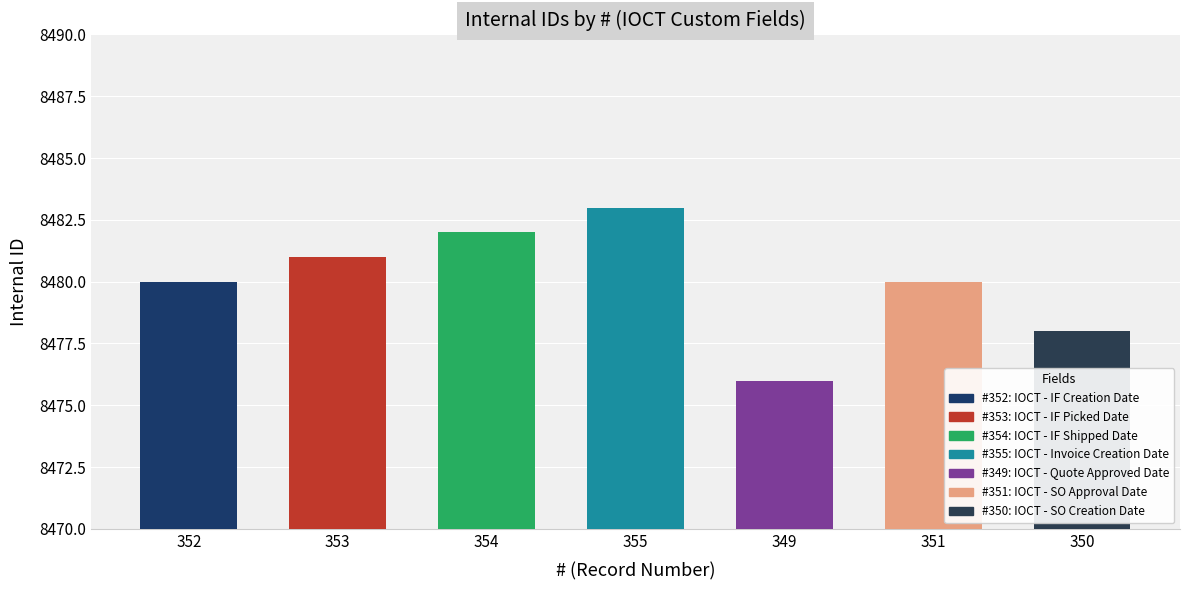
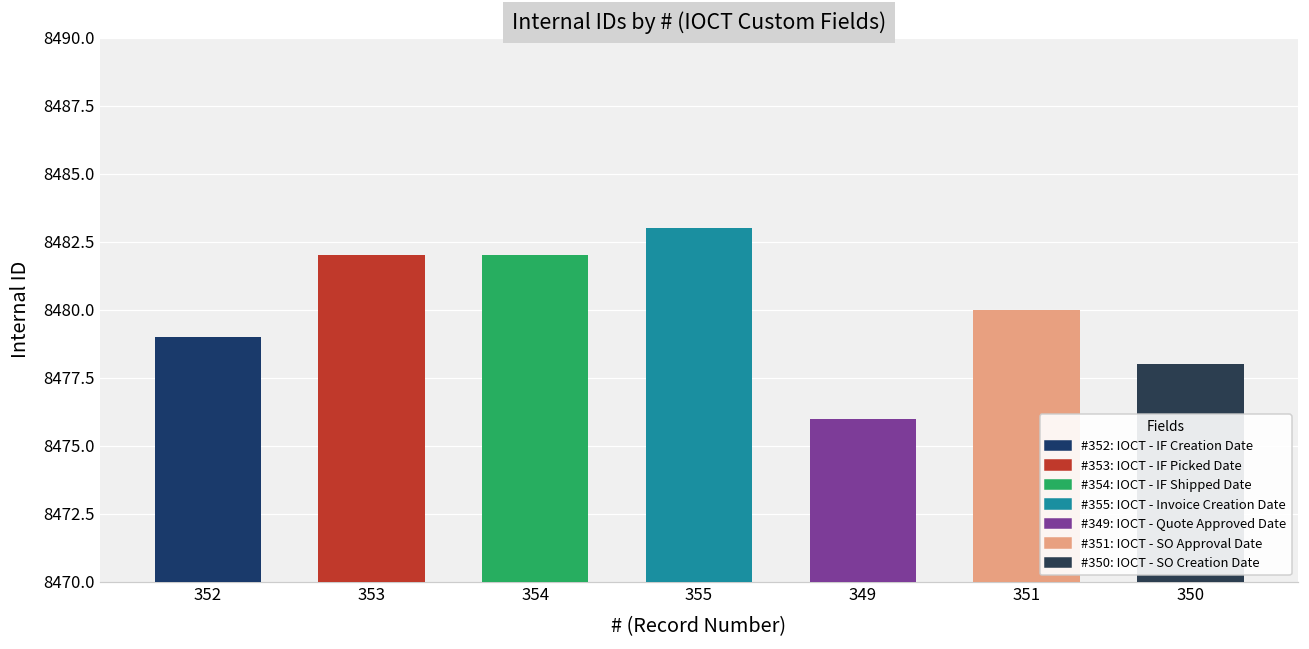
  {
-   "352": 8480,
-   "353": 8481,
+   "352": 8479,
+   "353": 8482,
    "354": 8482,
    "355": 8483,
    "349": 8476,
    "351": 8480,
    "350": 8478
  }
